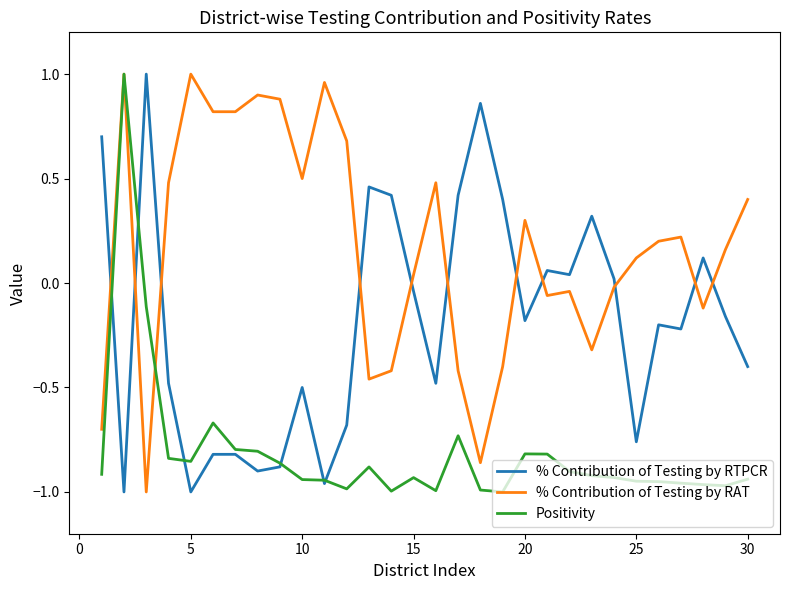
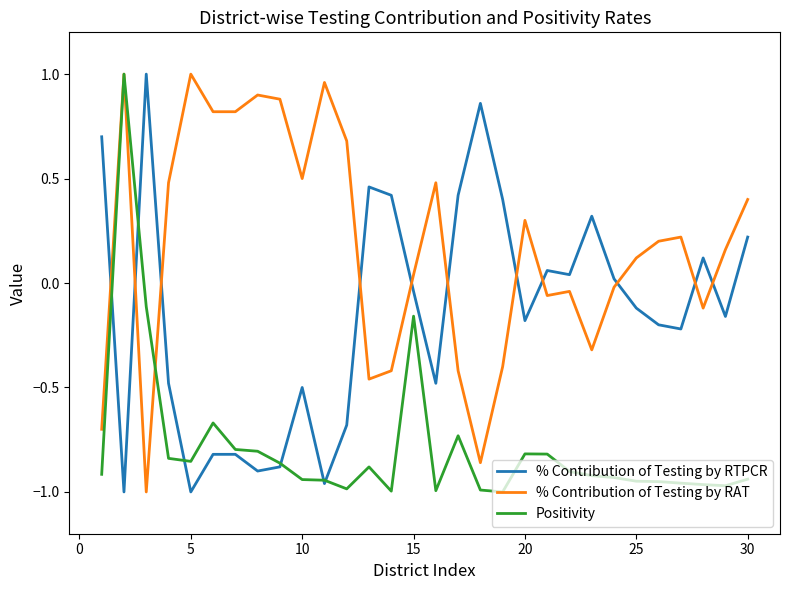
  {
    "% Contribution of Testing by RTPCR": {
      "5": -1.00,
      "10": -0.50,
      "15": -0.04,
      "20": -0.18,
-     "25": -0.76,
-     "30": -0.40
+     "25": -0.12,
+     "30": 0.22
    },
    "% Contribution of Testing by RAT": {
      "5": 1.00,
      "10": 0.50,
      "15": 0.04,
      "20": 0.30,
      "25": 0.12,
      "30": 0.40
    },
    "Positivity": {
      "5": -0.85,
      "10": -0.94,
-     "15": -0.93,
+     "15": -0.16,
      "20": -0.82
    }
  }
